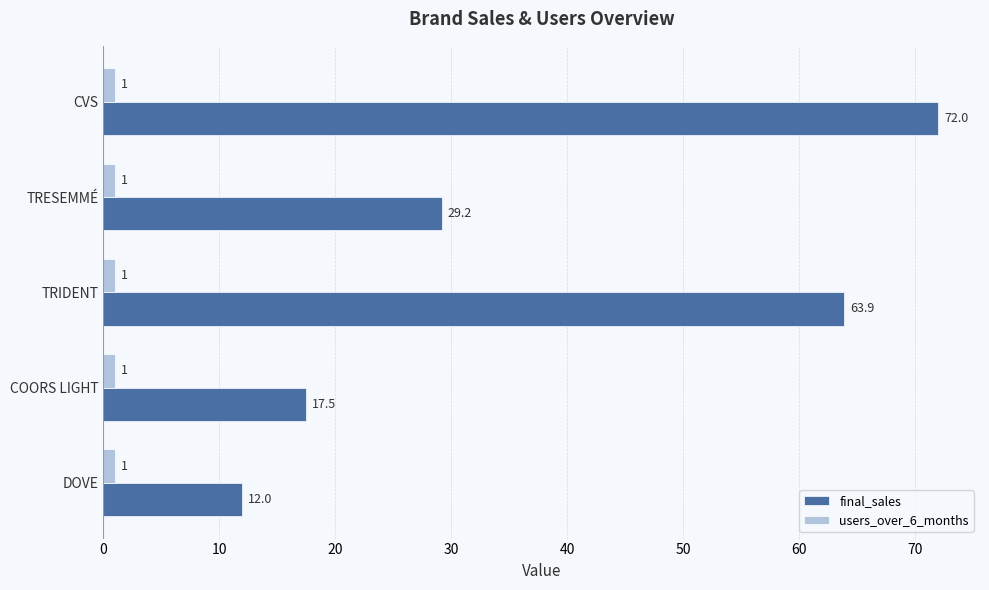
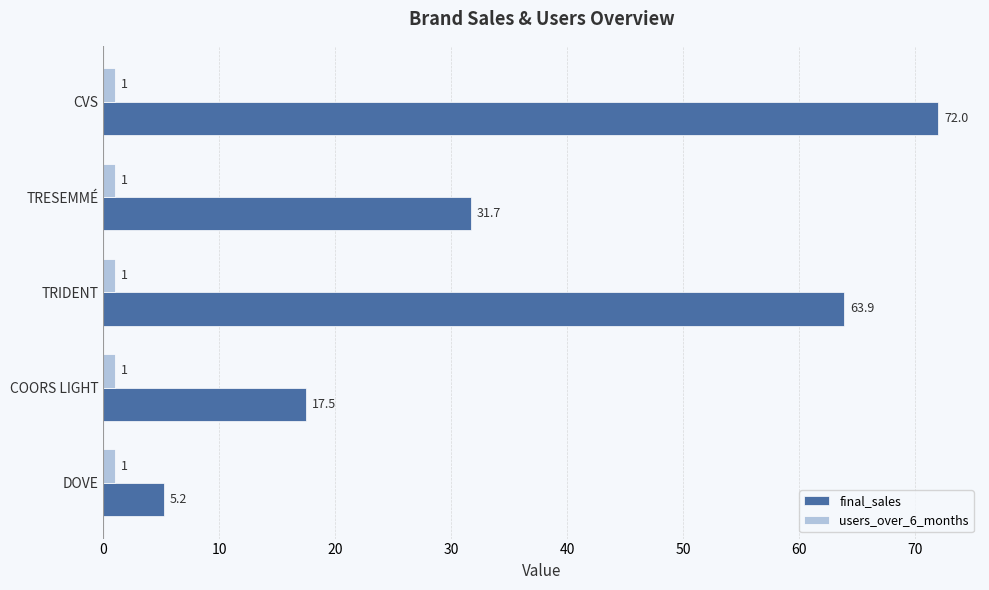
  {
    "final_sales": {
      "CVS": 72.0,
-     "TRESEMMÉ": 29.2,
+     "TRESEMMÉ": 31.7,
      "TRIDENT": 63.9,
      "COORS LIGHT": 17.5,
-     "DOVE": 12.0
+     "DOVE": 5.2
    },
    "users_over_6_months": {
      "CVS": 1,
      "TRESEMMÉ": 1,
      "TRIDENT": 1,
      "COORS LIGHT": 1,
      "DOVE": 1
    }
  }
